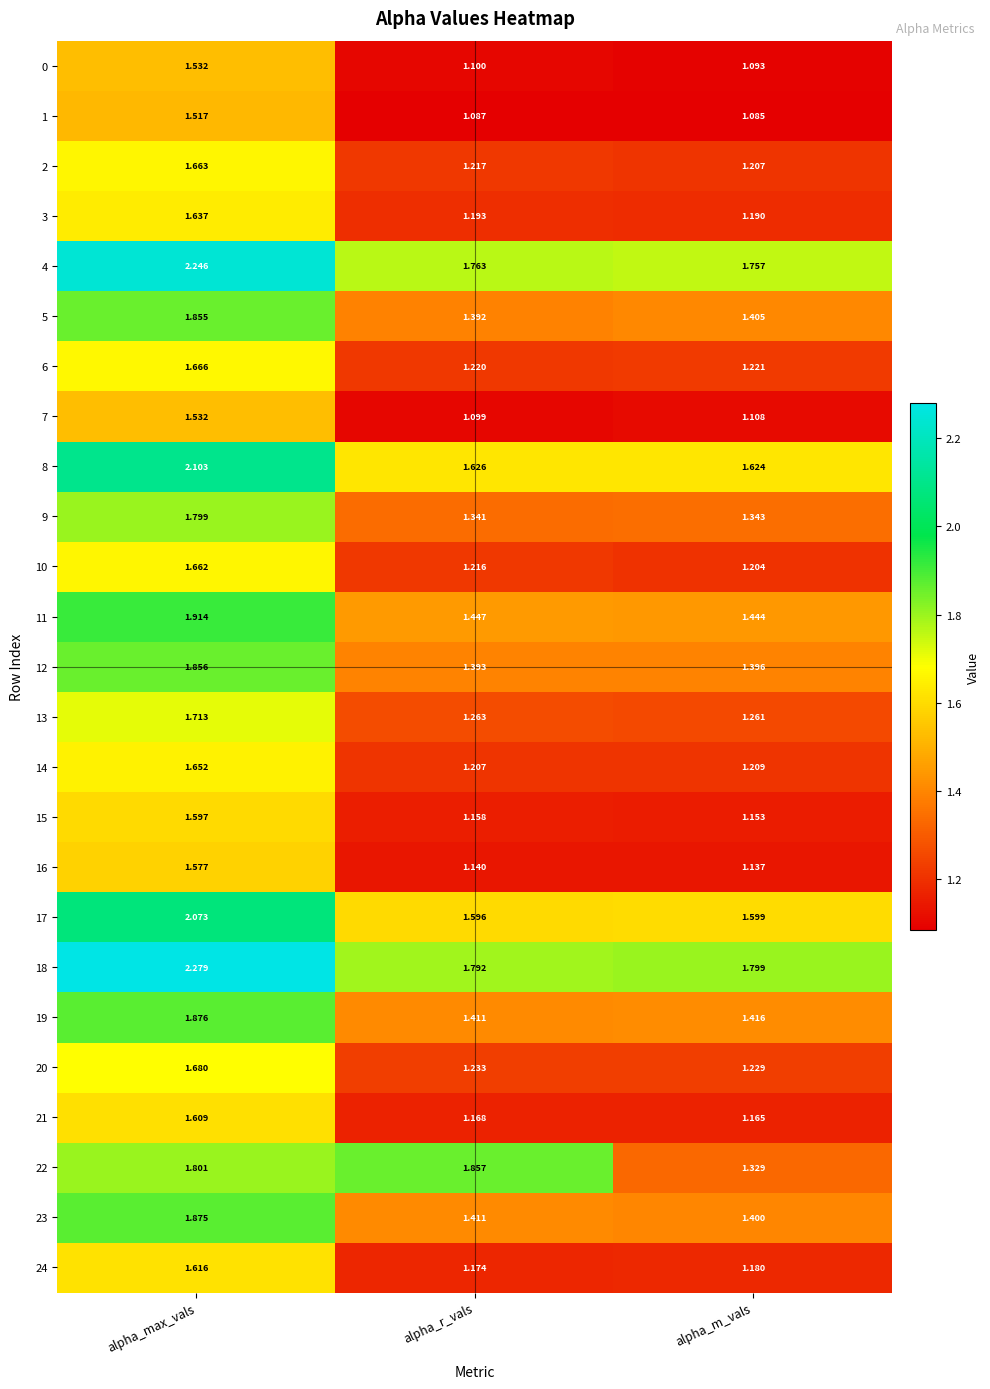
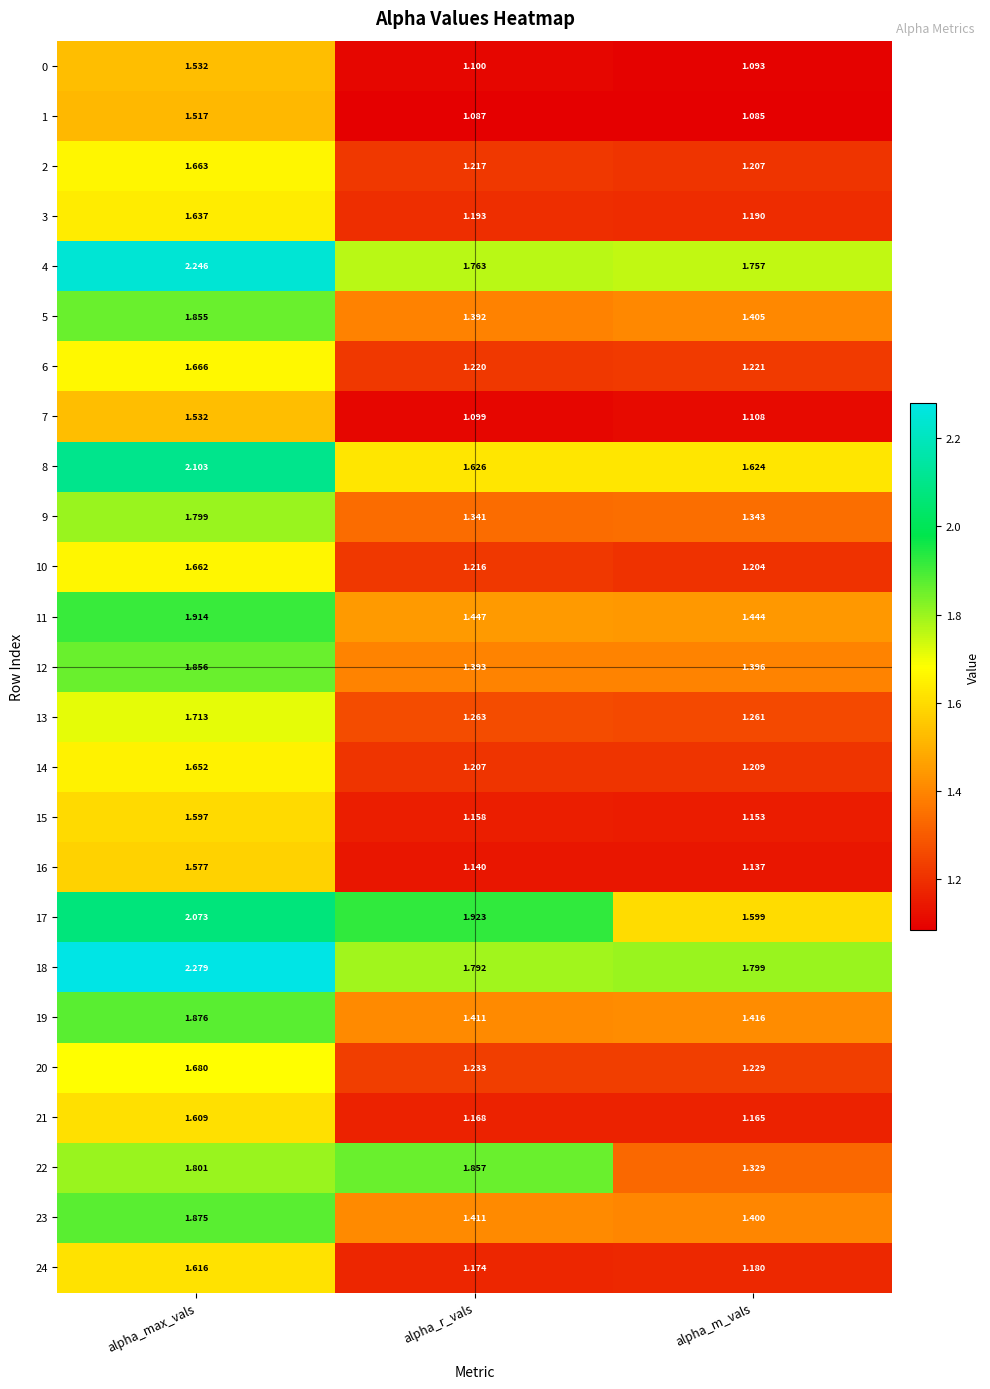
  {
    "0": {
      "alpha_max_vals": 1.532,
      "alpha_r_vals": 1.100,
      "alpha_m_vals": 1.093
    },
    "1": {
      "alpha_max_vals": 1.517,
      "alpha_r_vals": 1.087,
      "alpha_m_vals": 1.085
    },
    "2": {
      "alpha_max_vals": 1.663,
      "alpha_r_vals": 1.217,
      "alpha_m_vals": 1.207
    },
    "3": {
      "alpha_max_vals": 1.637,
      "alpha_r_vals": 1.193,
      "alpha_m_vals": 1.190
    },
    "4": {
      "alpha_max_vals": 2.246,
      "alpha_r_vals": 1.763,
      "alpha_m_vals": 1.757
    },
    "5": {
      "alpha_max_vals": 1.855,
      "alpha_r_vals": 1.392,
      "alpha_m_vals": 1.405
    },
    "6": {
      "alpha_max_vals": 1.666,
      "alpha_r_vals": 1.220,
      "alpha_m_vals": 1.221
    },
    "7": {
      "alpha_max_vals": 1.532,
      "alpha_r_vals": 1.099,
      "alpha_m_vals": 1.108
    },
    "8": {
      "alpha_max_vals": 2.103,
      "alpha_r_vals": 1.626,
      "alpha_m_vals": 1.624
    },
    "9": {
      "alpha_max_vals": 1.799,
      "alpha_r_vals": 1.341,
      "alpha_m_vals": 1.343
    },
    "10": {
      "alpha_max_vals": 1.662,
      "alpha_r_vals": 1.216,
      "alpha_m_vals": 1.204
    },
    "11": {
      "alpha_max_vals": 1.914,
      "alpha_r_vals": 1.447,
      "alpha_m_vals": 1.444
    },
    "12": {
      "alpha_max_vals": 1.856,
      "alpha_r_vals": 1.393,
      "alpha_m_vals": 1.396
    },
    "13": {
      "alpha_max_vals": 1.713,
      "alpha_r_vals": 1.263,
      "alpha_m_vals": 1.261
    },
    "14": {
      "alpha_max_vals": 1.652,
      "alpha_r_vals": 1.207,
      "alpha_m_vals": 1.209
    },
    "15": {
      "alpha_max_vals": 1.597,
      "alpha_r_vals": 1.158,
      "alpha_m_vals": 1.153
    },
    "16": {
      "alpha_max_vals": 1.577,
      "alpha_r_vals": 1.140,
      "alpha_m_vals": 1.137
    },
    "17": {
      "alpha_max_vals": 2.073,
-     "alpha_r_vals": 1.596,
+     "alpha_r_vals": 1.923,
      "alpha_m_vals": 1.599
    },
    "18": {
      "alpha_max_vals": 2.279,
      "alpha_r_vals": 1.792,
      "alpha_m_vals": 1.799
    },
    "19": {
      "alpha_max_vals": 1.876,
      "alpha_r_vals": 1.411,
      "alpha_m_vals": 1.416
    },
    "20": {
      "alpha_max_vals": 1.680,
      "alpha_r_vals": 1.233,
      "alpha_m_vals": 1.229
    },
    "21": {
      "alpha_max_vals": 1.609,
      "alpha_r_vals": 1.168,
      "alpha_m_vals": 1.165
    },
    "22": {
      "alpha_max_vals": 1.801,
      "alpha_r_vals": 1.857,
      "alpha_m_vals": 1.329
    },
    "23": {
      "alpha_max_vals": 1.875,
      "alpha_r_vals": 1.411,
      "alpha_m_vals": 1.400
    },
    "24": {
      "alpha_max_vals": 1.616,
      "alpha_r_vals": 1.174,
      "alpha_m_vals": 1.180
    }
  }
